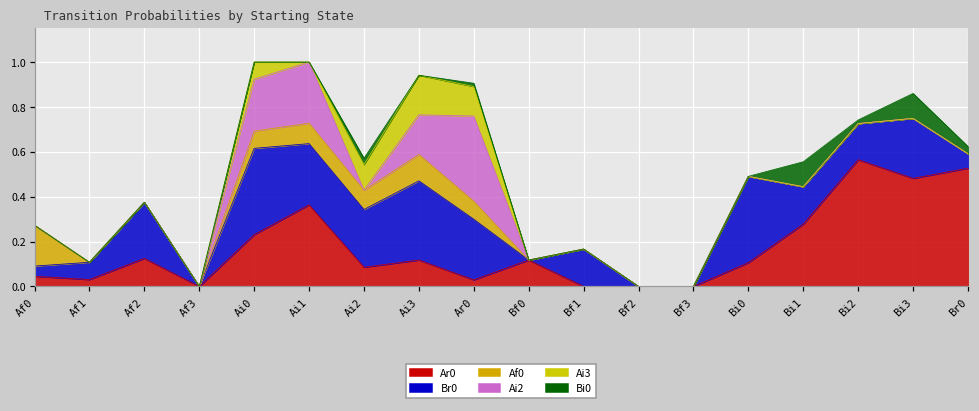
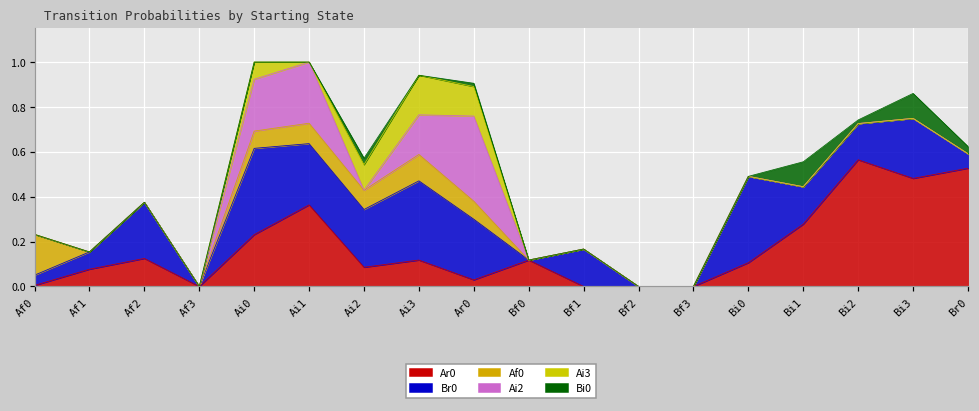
  {
    "Ar0": {
-     "Af0": 0.05,
-     "Af1": 0.03,
+     "Af0": 0.00,
+     "Af1": 0.08,
      "Af2": 0.13,
      "Ai0": 0.23,
      "Ai1": 0.36,
      "Ai2": 0.09,
      "Ai3": 0.12,
      "Ar0": 0.03,
      "Bf1": 0.00,
      "Bi0": 0.11,
      "Bi1": 0.28,
      "Bi2": 0.56,
      "Bi3": 0.48,
      "Br0": 0.53
    },
    "Br0": {
      "Af0": 0.05,
      "Ai0": 0.38,
      "Ai1": 0.27,
      "Ai2": 0.26,
      "Ai3": 0.35,
      "Ar0": 0.27
    },
    "Ai2": {
      "Ai0": 0.23,
      "Ai3": 0.18,
      "Ar0": 0.38
    },
    "Bi0": {
      "Ai2": 0.03,
      "Ar0": 0.01,
      "Bi1": 0.11,
      "Bi2": 0.02,
      "Bi3": 0.11,
      "Br0": 0.03
    }
  }
